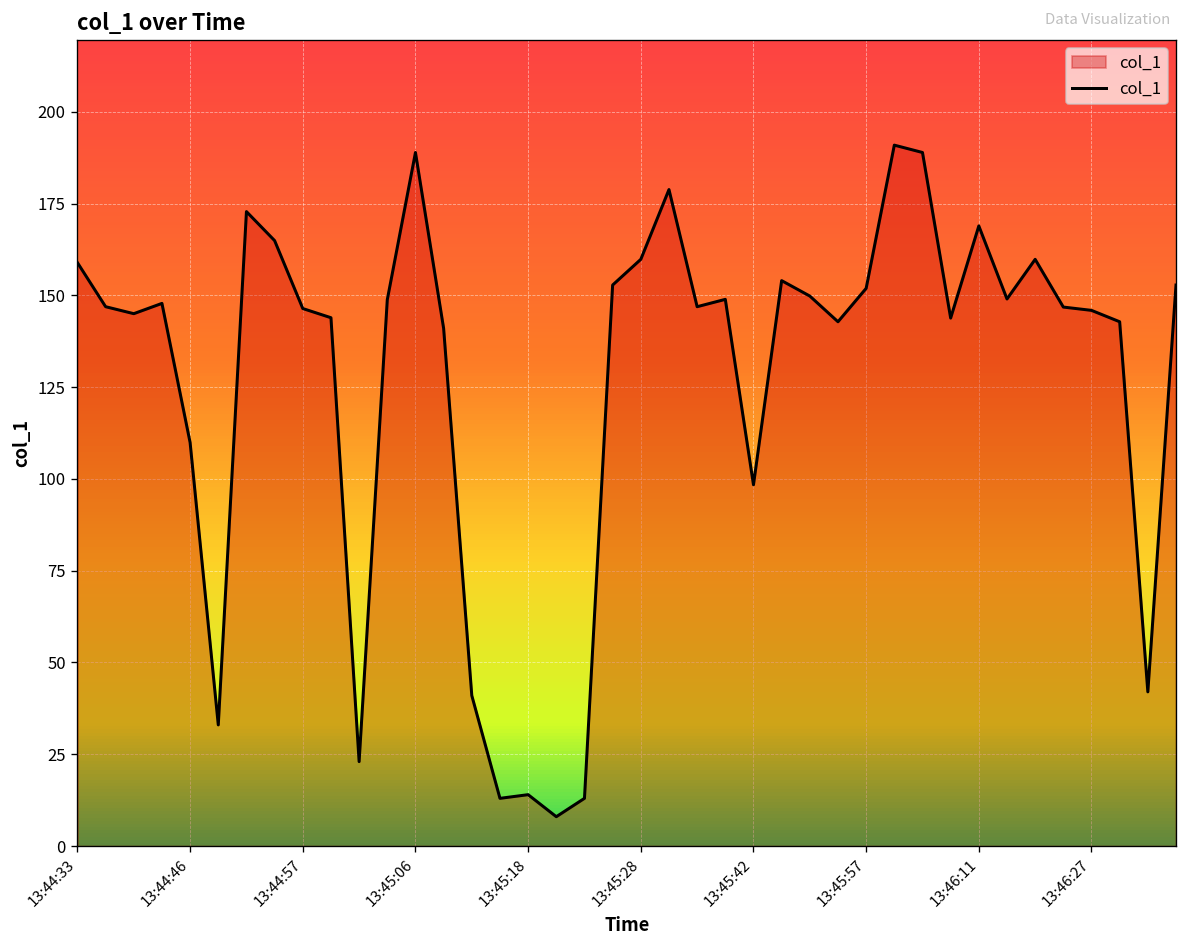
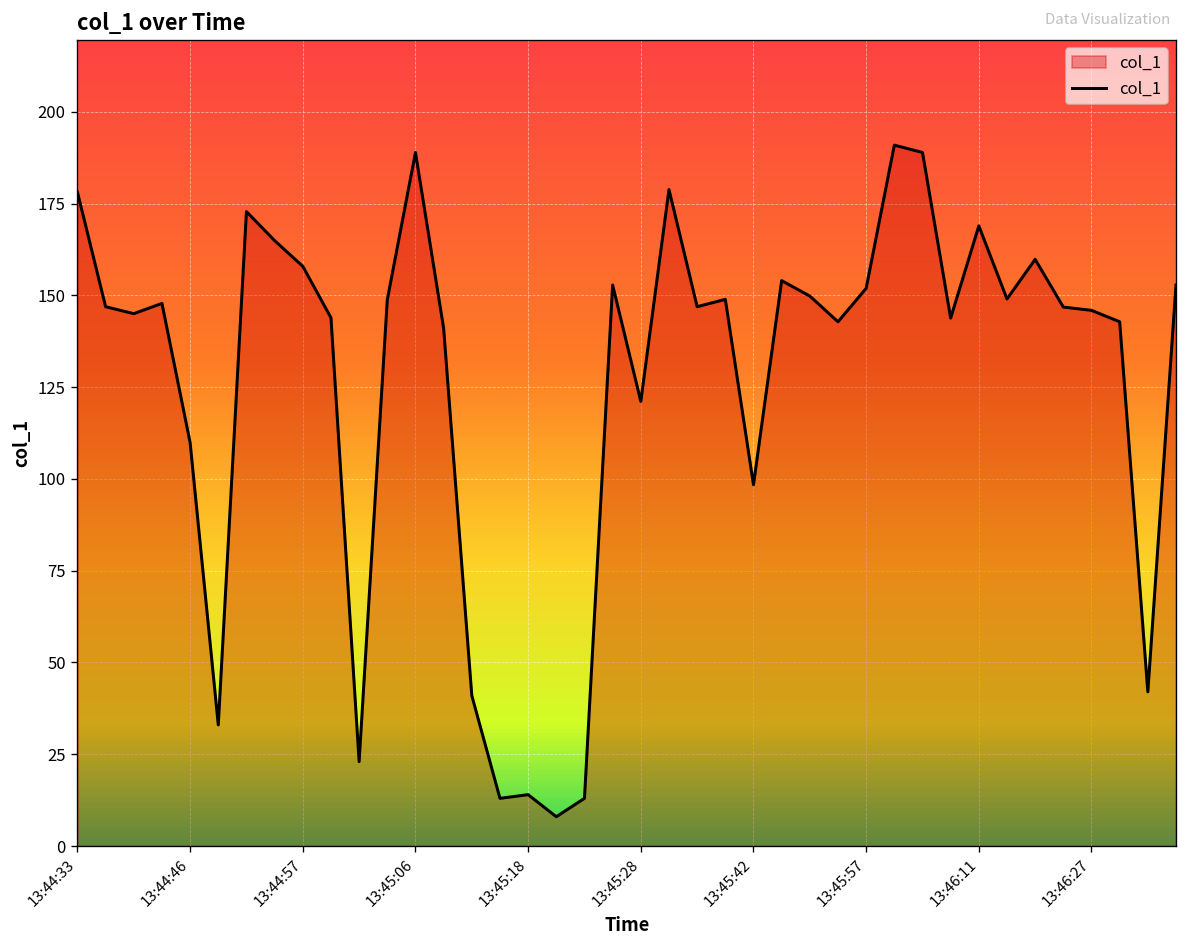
  {
-   "13:44:33": 159,
+   "13:44:33": 178,
    "13:44:46": 110,
-   "13:44:57": 146,
+   "13:44:57": 158,
    "13:45:06": 189,
    "13:45:18": 14,
-   "13:45:28": 160,
+   "13:45:28": 121,
    "13:45:42": 98,
    "13:45:57": 152,
    "13:46:11": 169,
    "13:46:27": 146
  }
